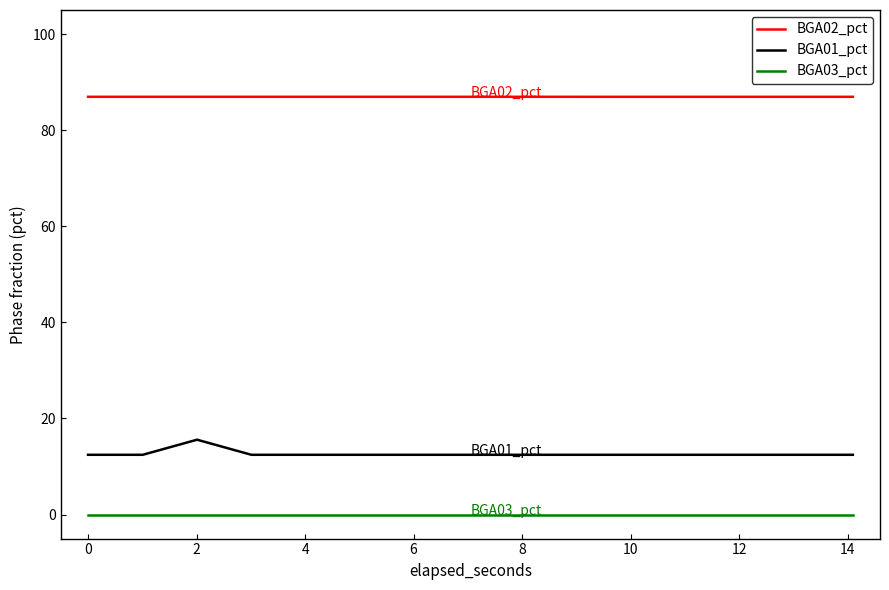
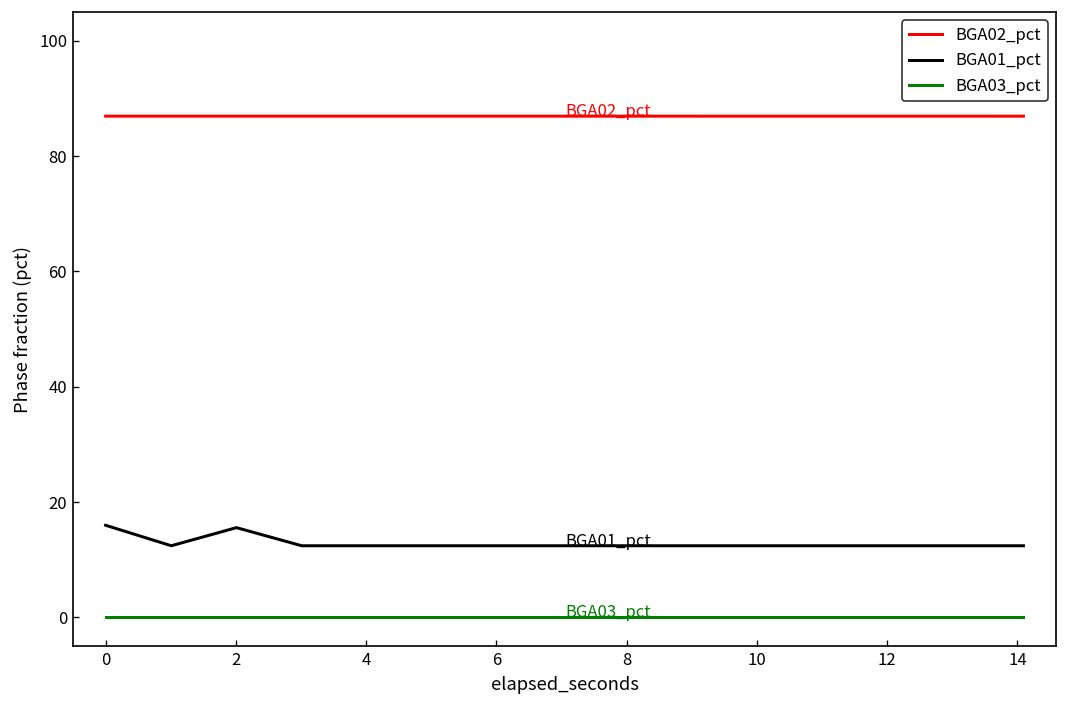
  {
    "BGA02_pct": {
      "0": 87,
      "2": 87
    },
    "BGA01_pct": {
-     "0": 12,
+     "0": 16,
      "2": 16
    },
    "BGA03_pct": {
      "0": 0,
      "2": 0
    }
  }
